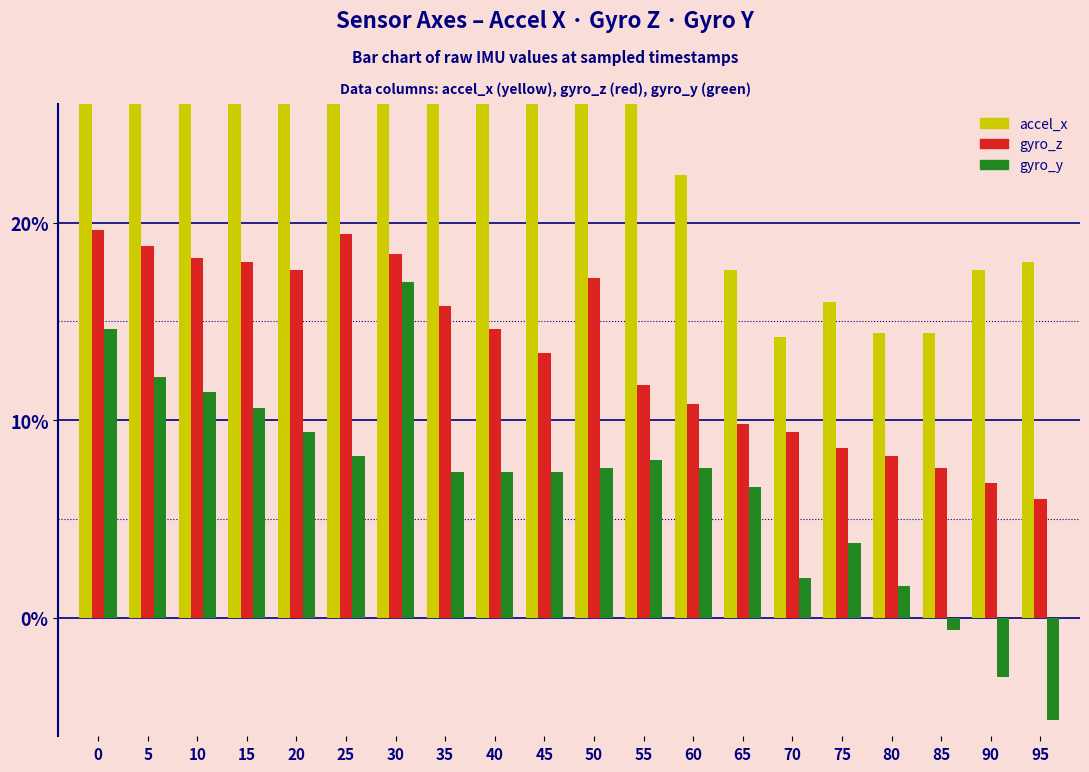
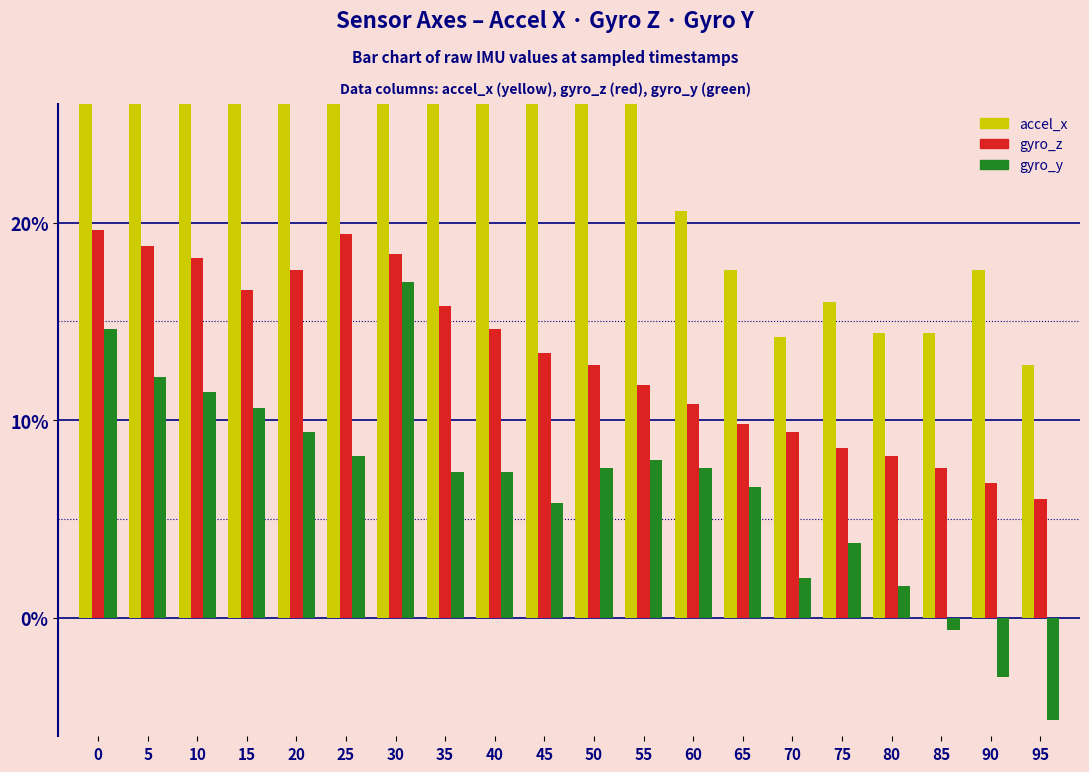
  {
    "accel_x": {
-     "60": "22.4%",
+     "60": "20.6%",
      "65": "17.6%",
      "70": "14.2%",
      "75": "16.0%",
      "80": "14.4%",
      "85": "14.4%",
      "90": "17.6%",
-     "95": "18.0%"
+     "95": "12.8%"
    },
    "gyro_z": {
      "0": "19.6%",
      "5": "18.8%",
      "10": "18.2%",
-     "15": "18.0%",
+     "15": "16.6%",
      "20": "17.6%",
      "25": "19.4%",
      "30": "18.4%",
      "35": "15.8%",
      "40": "14.6%",
      "45": "13.4%",
-     "50": "17.2%",
+     "50": "12.8%",
      "55": "11.8%",
      "60": "10.8%",
      "65": "9.8%",
      "70": "9.4%",
      "75": "8.6%",
      "80": "8.2%",
      "85": "7.6%",
      "90": "6.8%",
      "95": "6.0%"
    },
    "gyro_y": {
      "0": "14.6%",
      "5": "12.2%",
      "10": "11.4%",
      "15": "10.6%",
      "20": "9.4%",
      "25": "8.2%",
      "30": "17.0%",
      "35": "7.4%",
      "40": "7.4%",
-     "45": "7.4%",
+     "45": "5.8%",
      "50": "7.6%",
      "55": "8.0%",
      "60": "7.6%",
      "65": "6.6%",
      "70": "2.0%",
      "75": "3.8%",
      "80": "1.6%",
      "85": "-0.6%",
      "90": "-3.0%",
      "95": "-5.2%"
    }
  }
